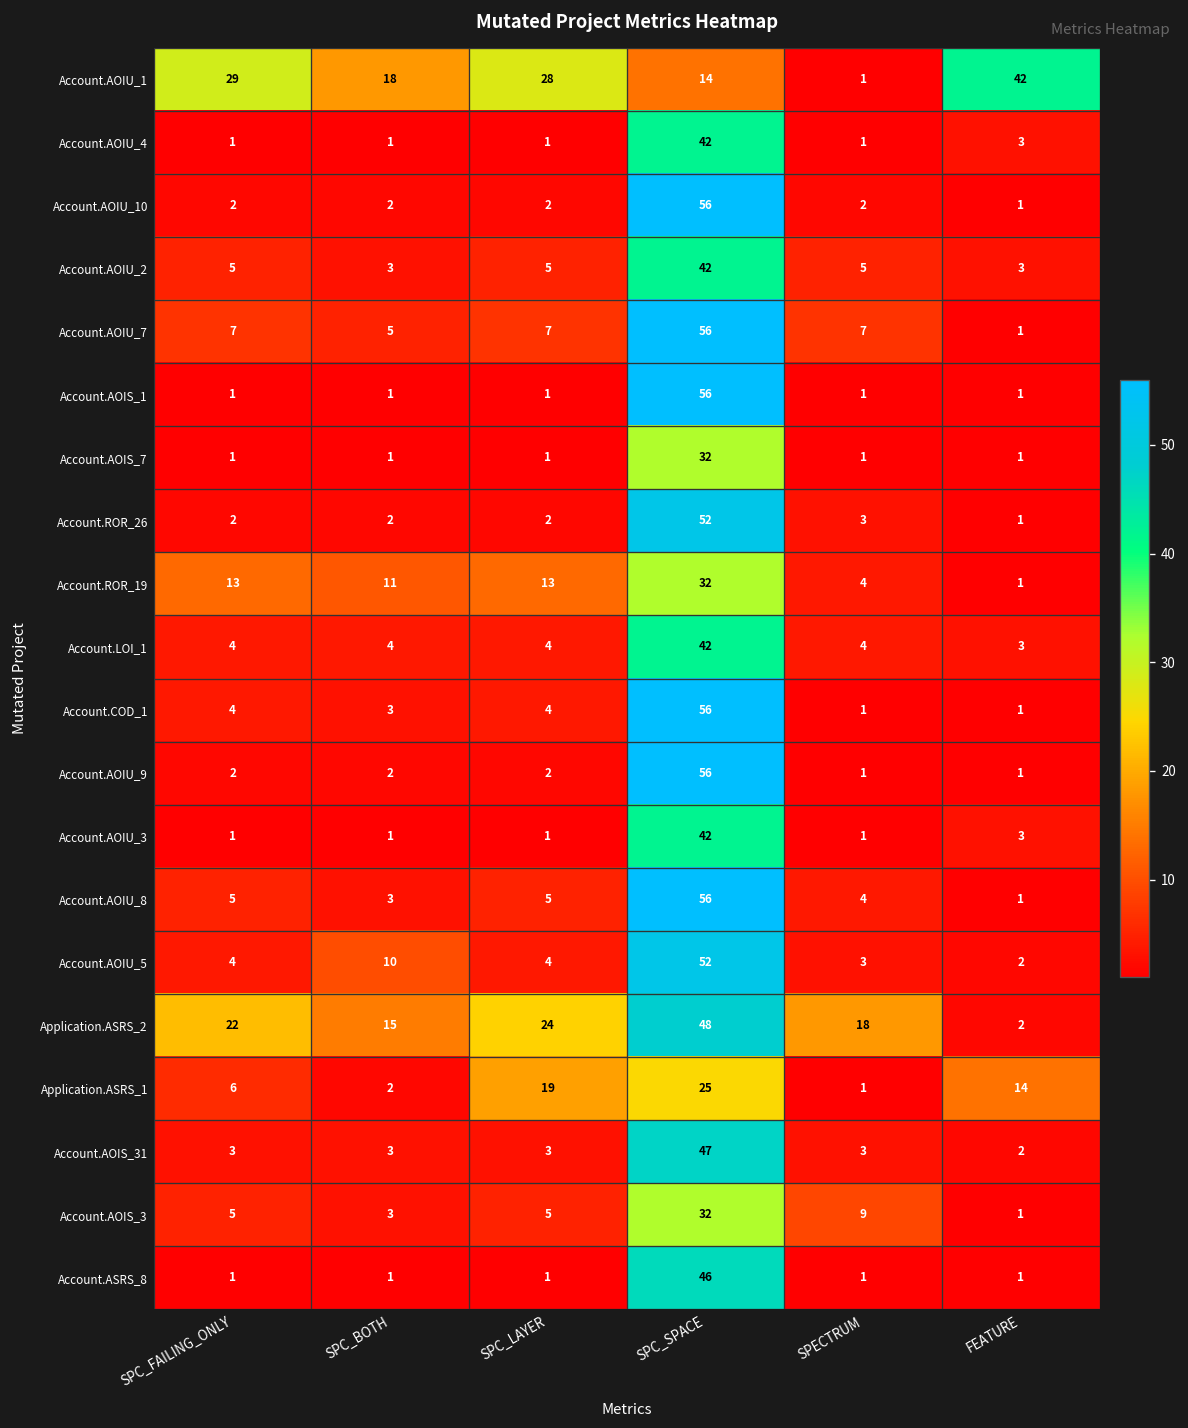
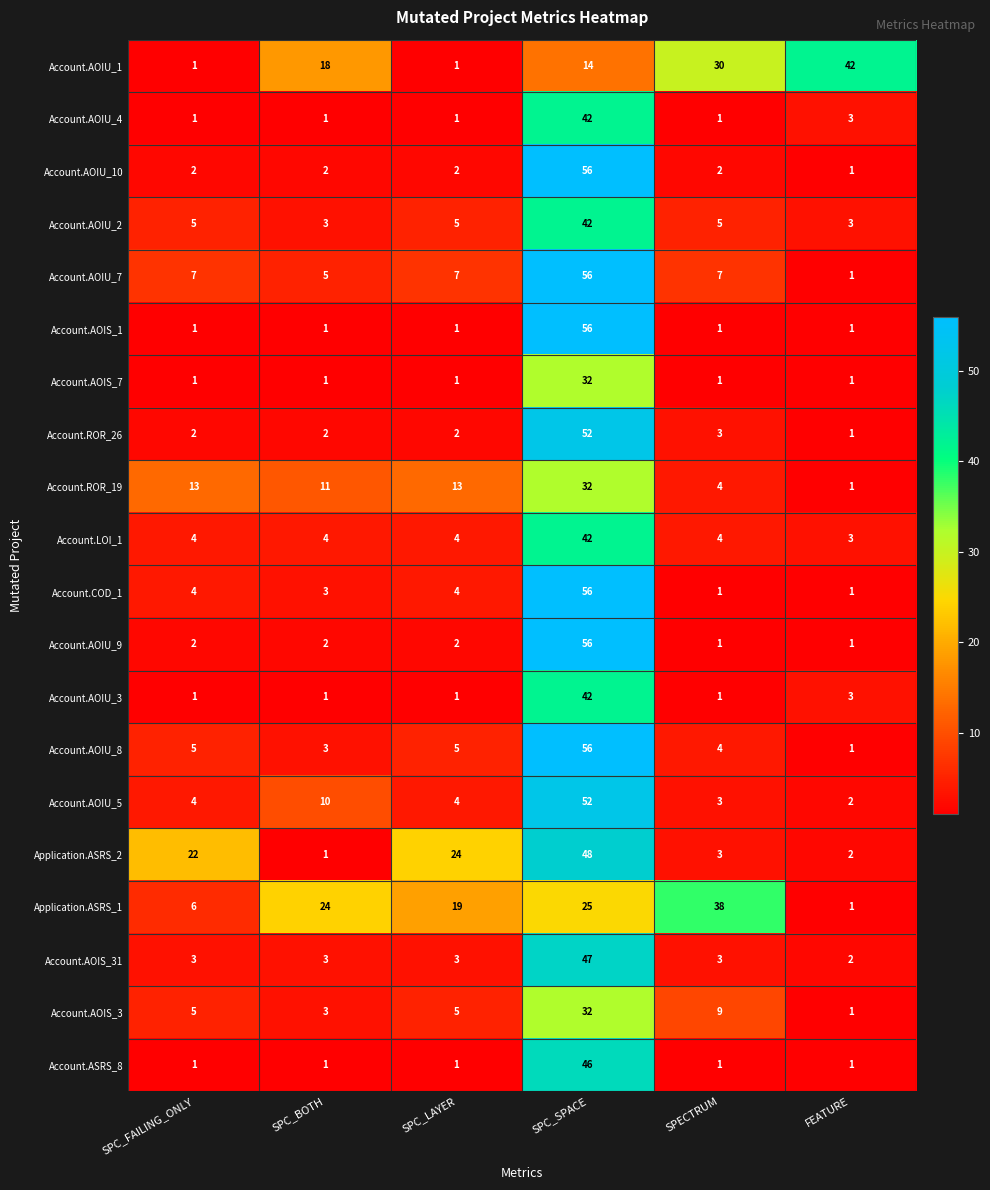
  {
    "Account.AOIU_1": {
-     "SPC_FAILING_ONLY": 29,
+     "SPC_FAILING_ONLY": 1,
      "SPC_BOTH": 18,
-     "SPC_LAYER": 28,
+     "SPC_LAYER": 1,
      "SPC_SPACE": 14,
-     "SPECTRUM": 1,
+     "SPECTRUM": 30,
      "FEATURE": 42
    },
    "Account.AOIU_4": {
      "SPC_FAILING_ONLY": 1,
      "SPC_BOTH": 1,
      "SPC_LAYER": 1,
      "SPC_SPACE": 42,
      "SPECTRUM": 1,
      "FEATURE": 3
    },
    "Account.AOIU_10": {
      "SPC_FAILING_ONLY": 2,
      "SPC_BOTH": 2,
      "SPC_LAYER": 2,
      "SPC_SPACE": 56,
      "SPECTRUM": 2,
      "FEATURE": 1
    },
    "Account.AOIU_2": {
      "SPC_FAILING_ONLY": 5,
      "SPC_BOTH": 3,
      "SPC_LAYER": 5,
      "SPC_SPACE": 42,
      "SPECTRUM": 5,
      "FEATURE": 3
    },
    "Account.AOIU_7": {
      "SPC_FAILING_ONLY": 7,
      "SPC_BOTH": 5,
      "SPC_LAYER": 7,
      "SPC_SPACE": 56,
      "SPECTRUM": 7,
      "FEATURE": 1
    },
    "Account.AOIS_1": {
      "SPC_FAILING_ONLY": 1,
      "SPC_BOTH": 1,
      "SPC_LAYER": 1,
      "SPC_SPACE": 56,
      "SPECTRUM": 1,
      "FEATURE": 1
    },
    "Account.AOIS_7": {
      "SPC_FAILING_ONLY": 1,
      "SPC_BOTH": 1,
      "SPC_LAYER": 1,
      "SPC_SPACE": 32,
      "SPECTRUM": 1,
      "FEATURE": 1
    },
    "Account.ROR_26": {
      "SPC_FAILING_ONLY": 2,
      "SPC_BOTH": 2,
      "SPC_LAYER": 2,
      "SPC_SPACE": 52,
      "SPECTRUM": 3,
      "FEATURE": 1
    },
    "Account.ROR_19": {
      "SPC_FAILING_ONLY": 13,
      "SPC_BOTH": 11,
      "SPC_LAYER": 13,
      "SPC_SPACE": 32,
      "SPECTRUM": 4,
      "FEATURE": 1
    },
    "Account.LOI_1": {
      "SPC_FAILING_ONLY": 4,
      "SPC_BOTH": 4,
      "SPC_LAYER": 4,
      "SPC_SPACE": 42,
      "SPECTRUM": 4,
      "FEATURE": 3
    },
    "Account.COD_1": {
      "SPC_FAILING_ONLY": 4,
      "SPC_BOTH": 3,
      "SPC_LAYER": 4,
      "SPC_SPACE": 56,
      "SPECTRUM": 1,
      "FEATURE": 1
    },
    "Account.AOIU_9": {
      "SPC_FAILING_ONLY": 2,
      "SPC_BOTH": 2,
      "SPC_LAYER": 2,
      "SPC_SPACE": 56,
      "SPECTRUM": 1,
      "FEATURE": 1
    },
    "Account.AOIU_3": {
      "SPC_FAILING_ONLY": 1,
      "SPC_BOTH": 1,
      "SPC_LAYER": 1,
      "SPC_SPACE": 42,
      "SPECTRUM": 1,
      "FEATURE": 3
    },
    "Account.AOIU_8": {
      "SPC_FAILING_ONLY": 5,
      "SPC_BOTH": 3,
      "SPC_LAYER": 5,
      "SPC_SPACE": 56,
      "SPECTRUM": 4,
      "FEATURE": 1
    },
    "Account.AOIU_5": {
      "SPC_FAILING_ONLY": 4,
      "SPC_BOTH": 10,
      "SPC_LAYER": 4,
      "SPC_SPACE": 52,
      "SPECTRUM": 3,
      "FEATURE": 2
    },
    "Application.ASRS_2": {
      "SPC_FAILING_ONLY": 22,
-     "SPC_BOTH": 15,
+     "SPC_BOTH": 1,
      "SPC_LAYER": 24,
      "SPC_SPACE": 48,
-     "SPECTRUM": 18,
+     "SPECTRUM": 3,
      "FEATURE": 2
    },
    "Application.ASRS_1": {
      "SPC_FAILING_ONLY": 6,
-     "SPC_BOTH": 2,
+     "SPC_BOTH": 24,
      "SPC_LAYER": 19,
      "SPC_SPACE": 25,
-     "SPECTRUM": 1,
-     "FEATURE": 14
+     "SPECTRUM": 38,
+     "FEATURE": 1
    },
    "Account.AOIS_31": {
      "SPC_FAILING_ONLY": 3,
      "SPC_BOTH": 3,
      "SPC_LAYER": 3,
      "SPC_SPACE": 47,
      "SPECTRUM": 3,
      "FEATURE": 2
    },
    "Account.AOIS_3": {
      "SPC_FAILING_ONLY": 5,
      "SPC_BOTH": 3,
      "SPC_LAYER": 5,
      "SPC_SPACE": 32,
      "SPECTRUM": 9,
      "FEATURE": 1
    },
    "Account.ASRS_8": {
      "SPC_FAILING_ONLY": 1,
      "SPC_BOTH": 1,
      "SPC_LAYER": 1,
      "SPC_SPACE": 46,
      "SPECTRUM": 1,
      "FEATURE": 1
    }
  }
